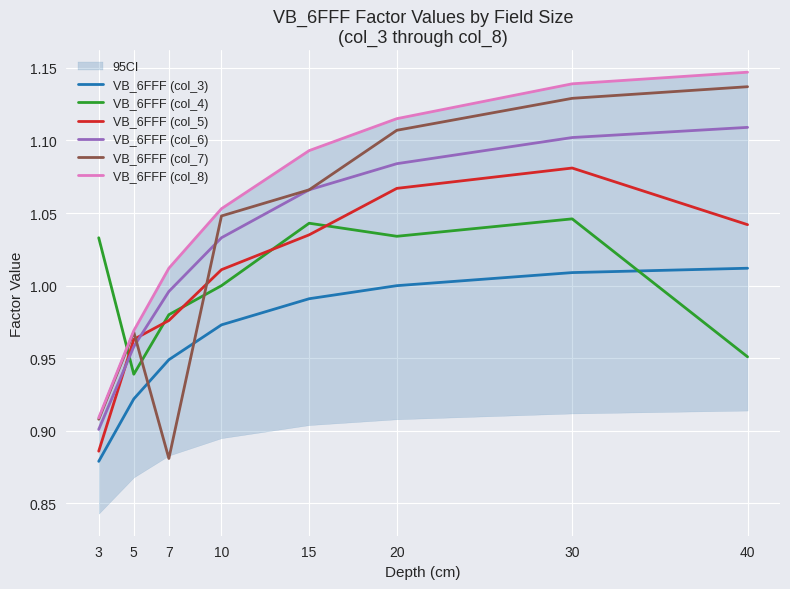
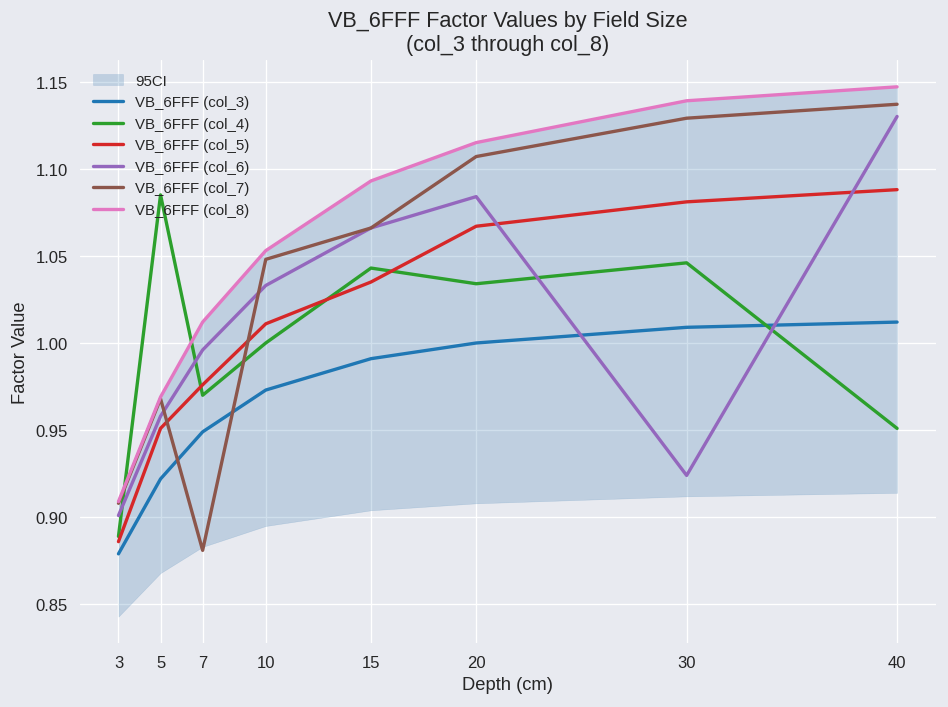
  {
    "VB_6FFF (col_4)": {
-     "3": 1.033,
-     "5": 0.939,
-     "7": 0.98,
+     "3": 0.889,
+     "5": 1.085,
+     "7": 0.97,
      "10": 1.000,
      "15": 1.043,
      "20": 1.034,
      "30": 1.046,
      "40": 0.951
    },
    "VB_6FFF (col_5)": {
      "3": 0.886,
-     "5": 0.963,
+     "5": 0.951,
      "7": 0.976,
      "10": 1.011,
      "15": 1.035,
      "20": 1.067,
      "30": 1.081,
-     "40": 1.042
+     "40": 1.088
    },
    "VB_6FFF (col_6)": {
      "3": 0.901,
      "5": 0.958,
      "7": 0.996,
      "10": 1.033,
      "20": 1.084,
-     "30": 1.102,
-     "40": 1.109
+     "30": 0.924,
+     "40": 1.130
    },
    "VB_6FFF (col_7)": {
      "7": 0.881,
      "10": 1.048,
      "20": 1.107,
      "30": 1.129,
      "40": 1.137
    }
  }
